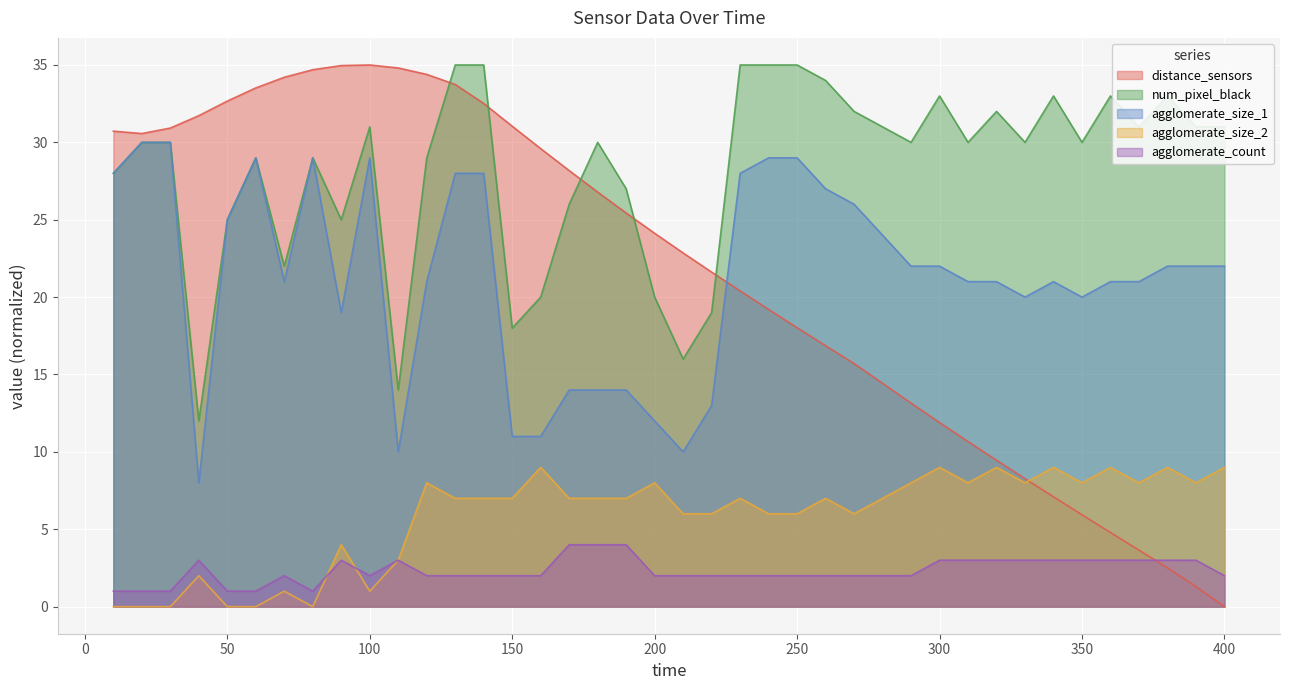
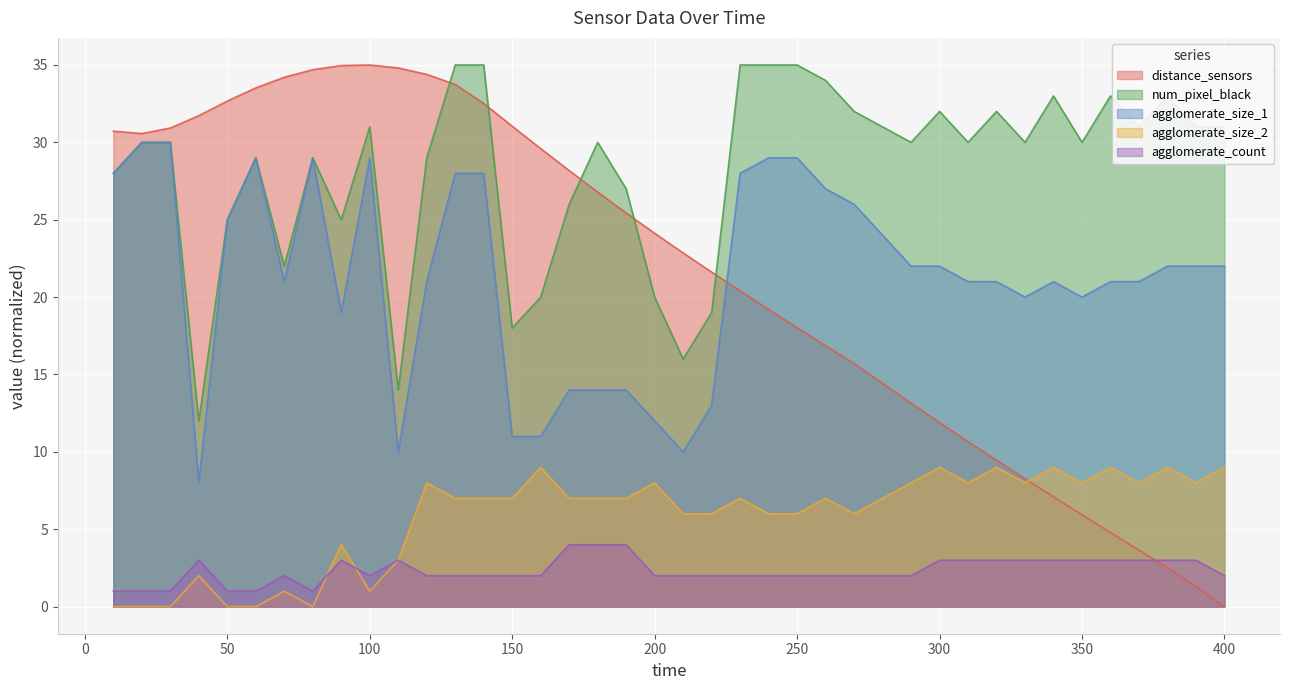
  {
    "num_pixel_black": {
      "100": 31,
      "150": 18,
      "200": 20,
      "250": 35,
-     "300": 33,
+     "300": 32,
      "350": 30
    }
  }
